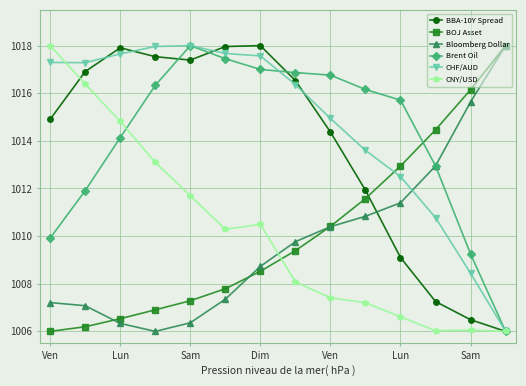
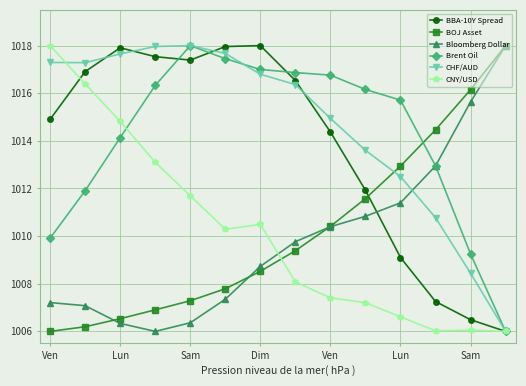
  {
    "BBA-10Y Spread": {
      "Dim": 1018.0
    },
    "CHF/AUD": {
-     "Dim": 1017.6
+     "Dim": 1016.8
    },
    "CNY/USD": {
      "Dim": 1010.5
    }
  }
